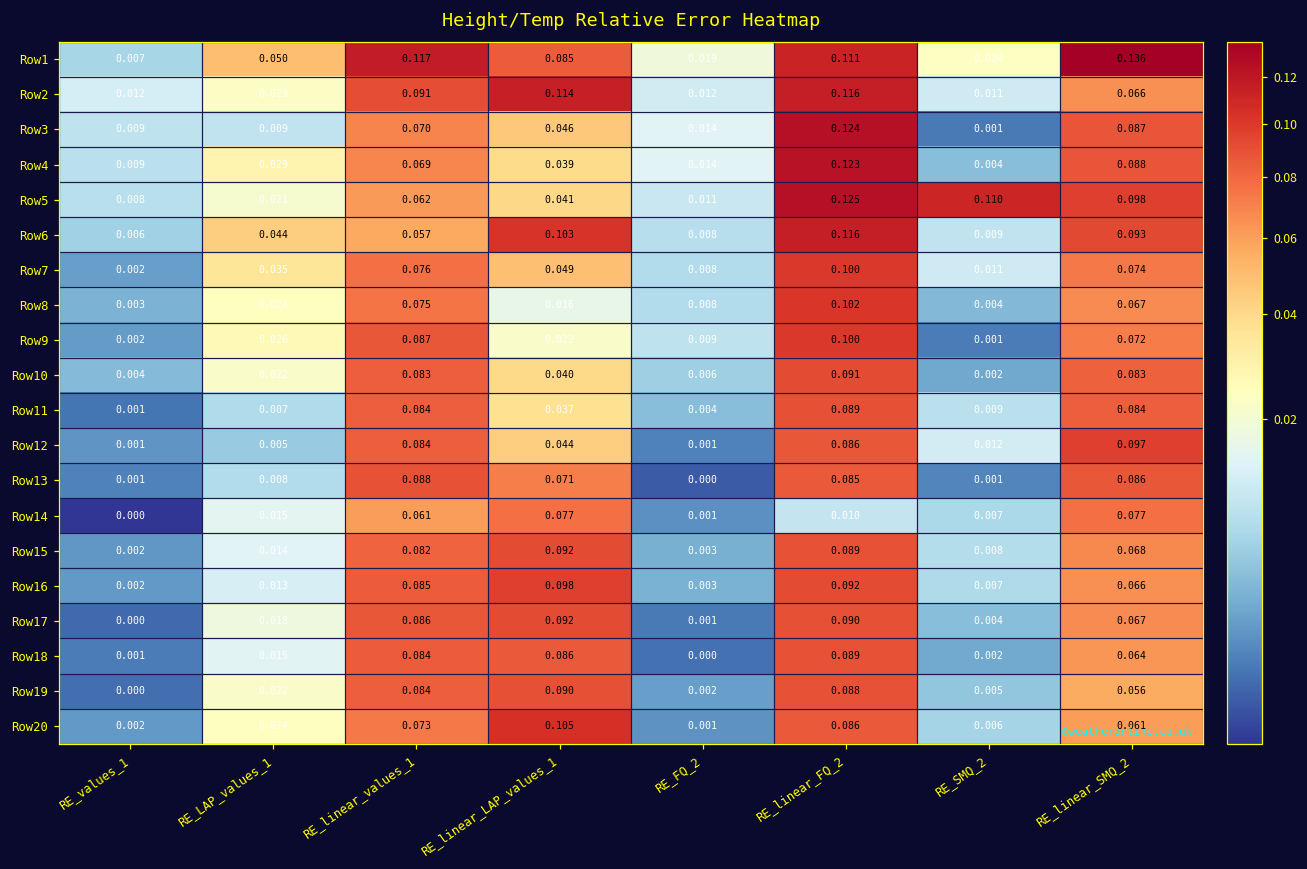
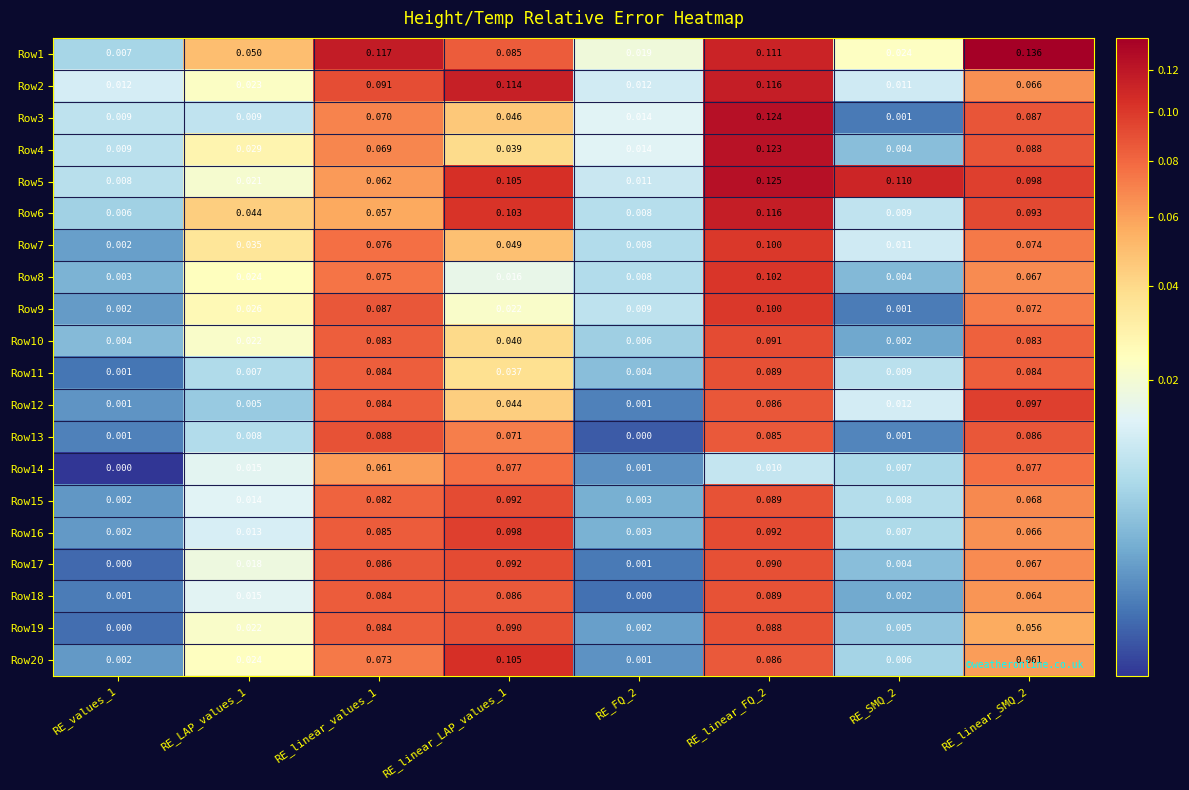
  {
    "Row1": {
      "RE_values_1": 0.007,
      "RE_LAP_values_1": 0.050,
      "RE_linear_values_1": 0.117,
      "RE_linear_LAP_values_1": 0.085,
      "RE_linear_FQ_2": 0.111,
      "RE_SMQ_2": 0.024,
      "RE_linear_SMQ_2": 0.136
    },
    "Row2": {
      "RE_LAP_values_1": 0.023,
      "RE_linear_values_1": 0.091,
      "RE_linear_LAP_values_1": 0.114,
      "RE_linear_FQ_2": 0.116,
      "RE_SMQ_2": 0.011,
      "RE_linear_SMQ_2": 0.066
    },
    "Row3": {
      "RE_values_1": 0.009,
      "RE_LAP_values_1": 0.009,
      "RE_linear_values_1": 0.070,
      "RE_linear_LAP_values_1": 0.046,
      "RE_linear_FQ_2": 0.124,
      "RE_SMQ_2": 0.001,
      "RE_linear_SMQ_2": 0.087
    },
    "Row4": {
      "RE_values_1": 0.009,
      "RE_LAP_values_1": 0.029,
      "RE_linear_values_1": 0.069,
      "RE_linear_LAP_values_1": 0.039,
      "RE_linear_FQ_2": 0.123,
      "RE_SMQ_2": 0.004,
      "RE_linear_SMQ_2": 0.088
    },
    "Row5": {
      "RE_values_1": 0.008,
      "RE_LAP_values_1": 0.021,
      "RE_linear_values_1": 0.062,
-     "RE_linear_LAP_values_1": 0.041,
+     "RE_linear_LAP_values_1": 0.105,
      "RE_FQ_2": 0.011,
      "RE_linear_FQ_2": 0.125,
      "RE_SMQ_2": 0.110,
      "RE_linear_SMQ_2": 0.098
    },
    "Row6": {
      "RE_values_1": 0.006,
      "RE_LAP_values_1": 0.044,
      "RE_linear_values_1": 0.057,
      "RE_linear_LAP_values_1": 0.103,
      "RE_FQ_2": 0.008,
      "RE_linear_FQ_2": 0.116,
      "RE_SMQ_2": 0.009,
      "RE_linear_SMQ_2": 0.093
    },
    "Row7": {
      "RE_values_1": 0.002,
      "RE_LAP_values_1": 0.035,
      "RE_linear_values_1": 0.076,
      "RE_linear_LAP_values_1": 0.049,
      "RE_FQ_2": 0.008,
      "RE_linear_FQ_2": 0.100,
      "RE_SMQ_2": 0.011,
      "RE_linear_SMQ_2": 0.074
    },
    "Row8": {
      "RE_values_1": 0.003,
      "RE_LAP_values_1": 0.024,
      "RE_linear_values_1": 0.075,
      "RE_FQ_2": 0.008,
      "RE_linear_FQ_2": 0.102,
      "RE_SMQ_2": 0.004,
      "RE_linear_SMQ_2": 0.067
    },
    "Row9": {
      "RE_values_1": 0.002,
      "RE_LAP_values_1": 0.026,
      "RE_linear_values_1": 0.087,
      "RE_linear_LAP_values_1": 0.022,
      "RE_FQ_2": 0.009,
      "RE_linear_FQ_2": 0.100,
      "RE_SMQ_2": 0.001,
      "RE_linear_SMQ_2": 0.072
    },
    "Row10": {
      "RE_values_1": 0.004,
      "RE_LAP_values_1": 0.022,
      "RE_linear_values_1": 0.083,
      "RE_linear_LAP_values_1": 0.040,
      "RE_FQ_2": 0.006,
      "RE_linear_FQ_2": 0.091,
      "RE_SMQ_2": 0.002,
      "RE_linear_SMQ_2": 0.083
    },
    "Row11": {
      "RE_values_1": 0.001,
      "RE_LAP_values_1": 0.007,
      "RE_linear_values_1": 0.084,
      "RE_linear_LAP_values_1": 0.037,
      "RE_FQ_2": 0.004,
      "RE_linear_FQ_2": 0.089,
      "RE_SMQ_2": 0.009,
      "RE_linear_SMQ_2": 0.084
    },
    "Row12": {
      "RE_values_1": 0.001,
      "RE_LAP_values_1": 0.005,
      "RE_linear_values_1": 0.084,
      "RE_linear_LAP_values_1": 0.044,
      "RE_FQ_2": 0.001,
      "RE_linear_FQ_2": 0.086,
      "RE_linear_SMQ_2": 0.097
    },
    "Row13": {
      "RE_values_1": 0.001,
      "RE_LAP_values_1": 0.008,
      "RE_linear_values_1": 0.088,
      "RE_linear_LAP_values_1": 0.071,
      "RE_FQ_2": 0.000,
      "RE_linear_FQ_2": 0.085,
      "RE_SMQ_2": 0.001,
      "RE_linear_SMQ_2": 0.086
    },
    "Row14": {
      "RE_values_1": 0.000,
      "RE_linear_values_1": 0.061,
      "RE_linear_LAP_values_1": 0.077,
      "RE_FQ_2": 0.001,
      "RE_linear_FQ_2": 0.010,
      "RE_SMQ_2": 0.007,
      "RE_linear_SMQ_2": 0.077
    },
    "Row15": {
      "RE_values_1": 0.002,
      "RE_linear_values_1": 0.082,
      "RE_linear_LAP_values_1": 0.092,
      "RE_FQ_2": 0.003,
      "RE_linear_FQ_2": 0.089,
      "RE_SMQ_2": 0.008,
      "RE_linear_SMQ_2": 0.068
    },
    "Row16": {
      "RE_values_1": 0.002,
      "RE_linear_values_1": 0.085,
      "RE_linear_LAP_values_1": 0.098,
      "RE_FQ_2": 0.003,
      "RE_linear_FQ_2": 0.092,
      "RE_SMQ_2": 0.007,
      "RE_linear_SMQ_2": 0.066
    },
    "Row17": {
      "RE_values_1": 0.000,
      "RE_linear_values_1": 0.086,
      "RE_linear_LAP_values_1": 0.092,
      "RE_FQ_2": 0.001,
      "RE_linear_FQ_2": 0.090,
      "RE_SMQ_2": 0.004,
      "RE_linear_SMQ_2": 0.067
    },
    "Row18": {
      "RE_values_1": 0.001,
      "RE_linear_values_1": 0.084,
      "RE_linear_LAP_values_1": 0.086,
      "RE_FQ_2": 0.000,
      "RE_linear_FQ_2": 0.089,
      "RE_SMQ_2": 0.002,
      "RE_linear_SMQ_2": 0.064
    },
    "Row19": {
      "RE_values_1": 0.000,
      "RE_LAP_values_1": 0.022,
      "RE_linear_values_1": 0.084,
      "RE_linear_LAP_values_1": 0.090,
      "RE_FQ_2": 0.002,
      "RE_linear_FQ_2": 0.088,
      "RE_SMQ_2": 0.005,
      "RE_linear_SMQ_2": 0.056
    },
    "Row20": {
      "RE_values_1": 0.002,
      "RE_LAP_values_1": 0.024,
      "RE_linear_values_1": 0.073,
      "RE_linear_LAP_values_1": 0.105,
      "RE_FQ_2": 0.001,
      "RE_linear_FQ_2": 0.086,
      "RE_SMQ_2": 0.006
    }
  }
